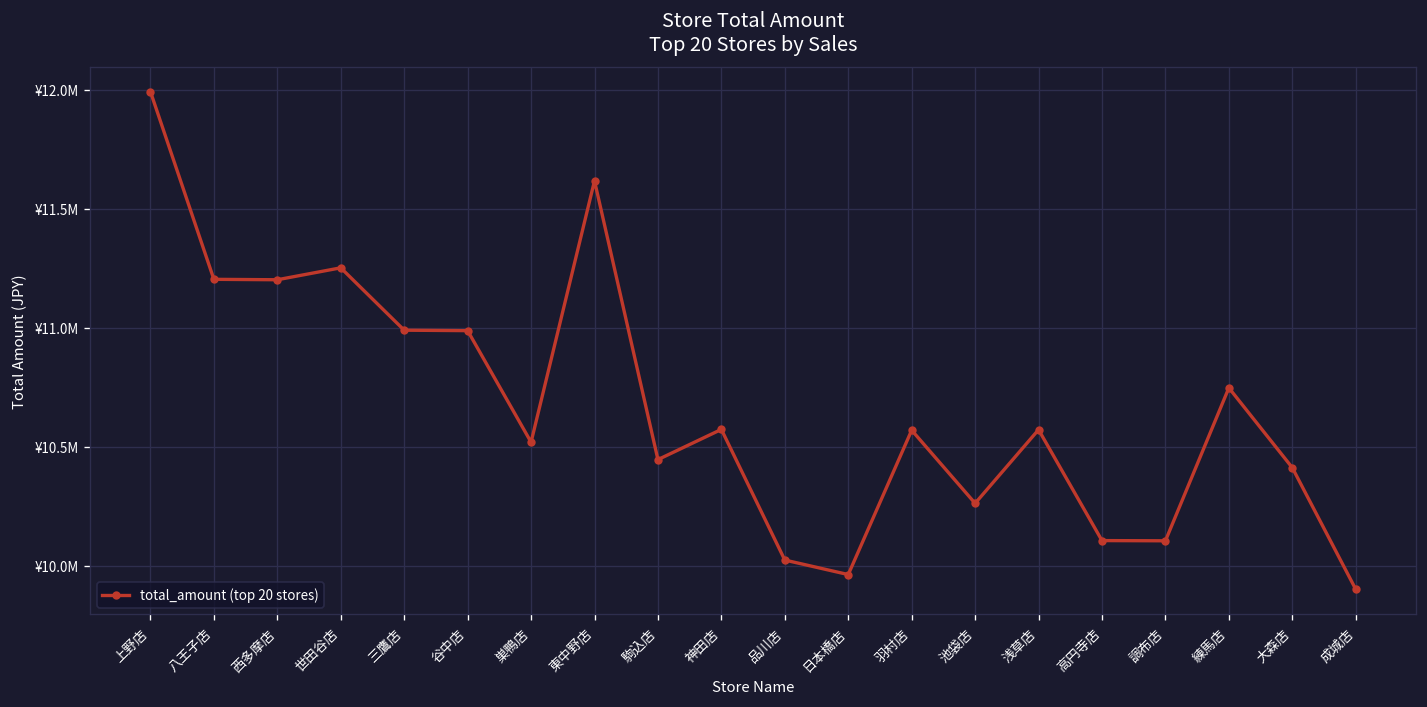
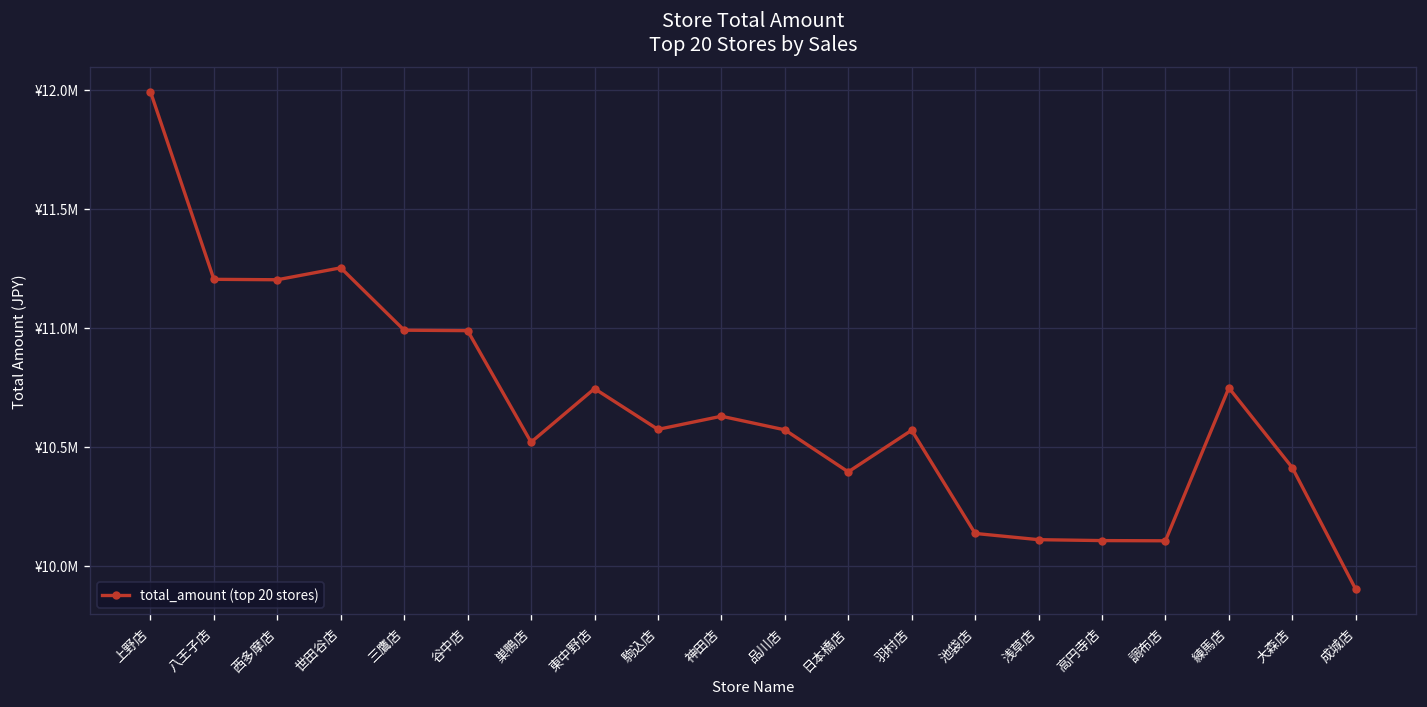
  {
    "上野店": "¥11990000",
    "八王子店": "¥11200000",
    "西多摩店": "¥11200000",
    "世田谷店": "¥11250000",
    "三鷹店": "¥10990000",
    "谷中店": "¥10990000",
    "巣鴨店": "¥10520000",
-   "東中野店": "¥11620000",
-   "駒込店": "¥10450000",
-   "神田店": "¥10570000",
-   "品川店": "¥10020000",
-   "日本橋店": "¥9960000",
+   "東中野店": "¥10740000",
+   "駒込店": "¥10570000",
+   "神田店": "¥10630000",
+   "品川店": "¥10570000",
+   "日本橋店": "¥10390000",
    "羽村店": "¥10570000",
-   "池袋店": "¥10260000",
-   "浅草店": "¥10570000",
+   "池袋店": "¥10140000",
+   "浅草店": "¥10110000",
    "高円寺店": "¥10110000",
    "調布店": "¥10100000",
    "練馬店": "¥10750000",
    "大森店": "¥10410000",
    "成城店": "¥9900000"
  }
